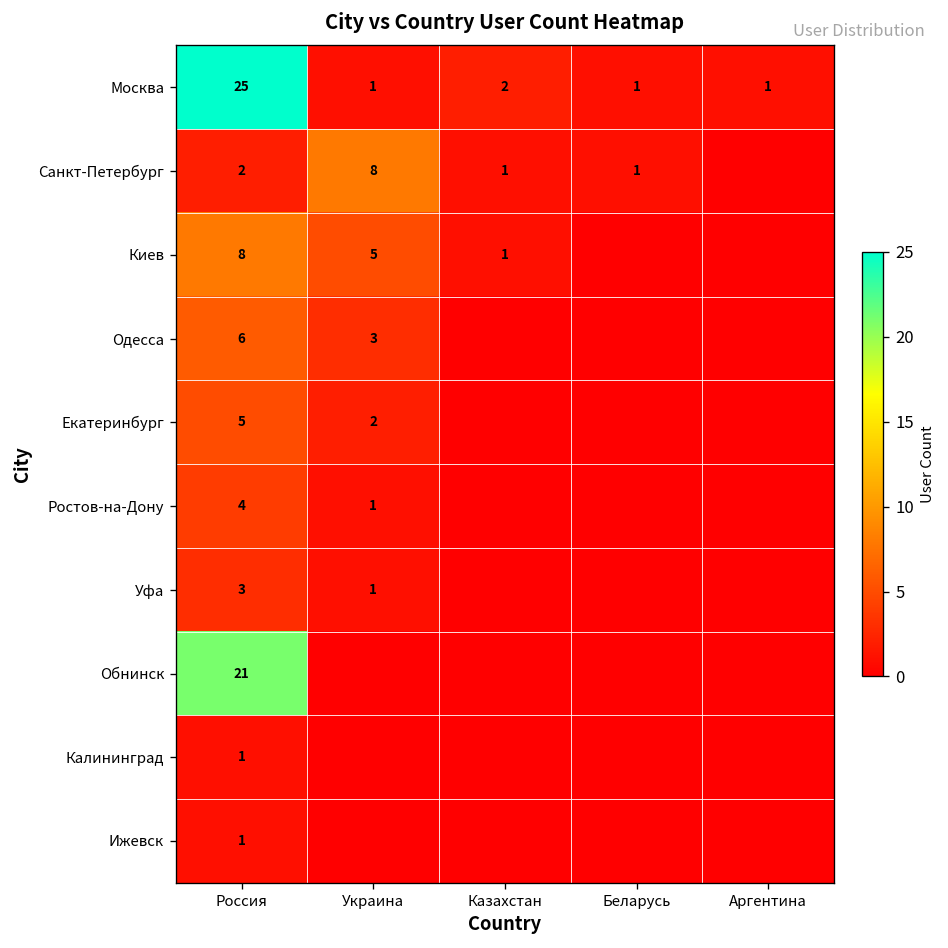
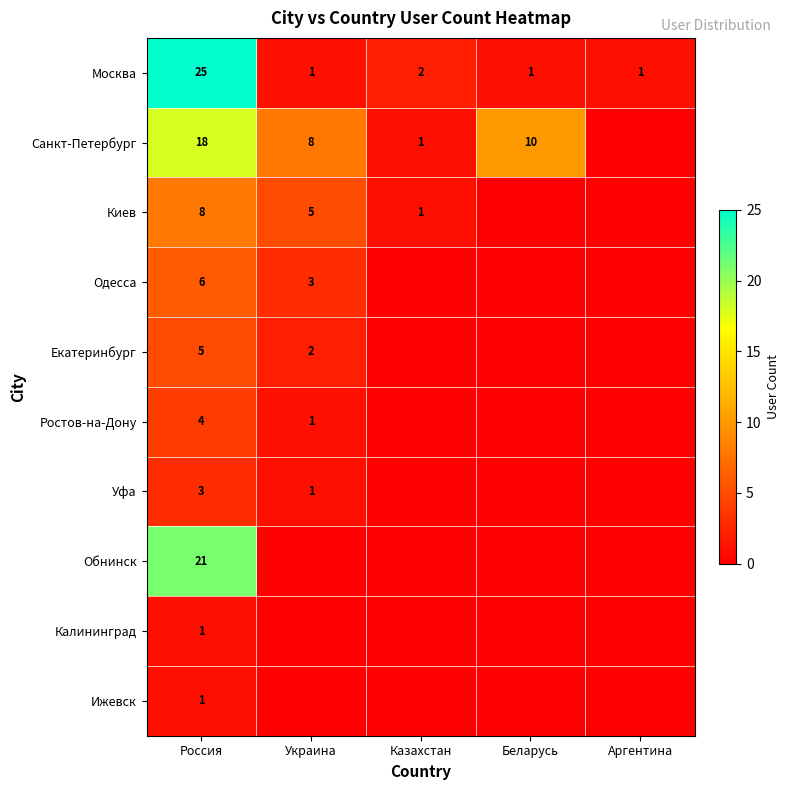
  {
    "Москва": {
      "Россия": 25,
      "Украина": 1,
      "Казахстан": 2,
      "Беларусь": 1,
      "Аргентина": 1
    },
    "Санкт-Петербург": {
-     "Россия": 2,
+     "Россия": 18,
      "Украина": 8,
      "Казахстан": 1,
-     "Беларусь": 1
+     "Беларусь": 10
    },
    "Киев": {
      "Россия": 8,
      "Украина": 5,
      "Казахстан": 1
    },
    "Одесса": {
      "Россия": 6,
      "Украина": 3
    },
    "Екатеринбург": {
      "Россия": 5,
      "Украина": 2
    },
    "Ростов-на-Дону": {
      "Россия": 4,
      "Украина": 1
    },
    "Уфа": {
      "Россия": 3,
      "Украина": 1
    },
    "Обнинск": {
      "Россия": 21
    },
    "Калининград": {
      "Россия": 1
    },
    "Ижевск": {
      "Россия": 1
    }
  }
